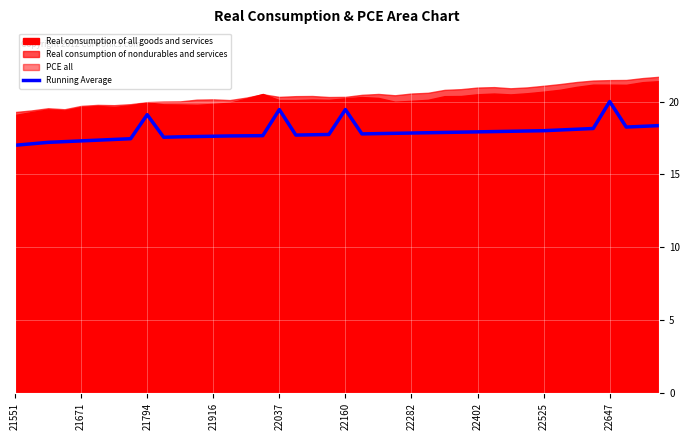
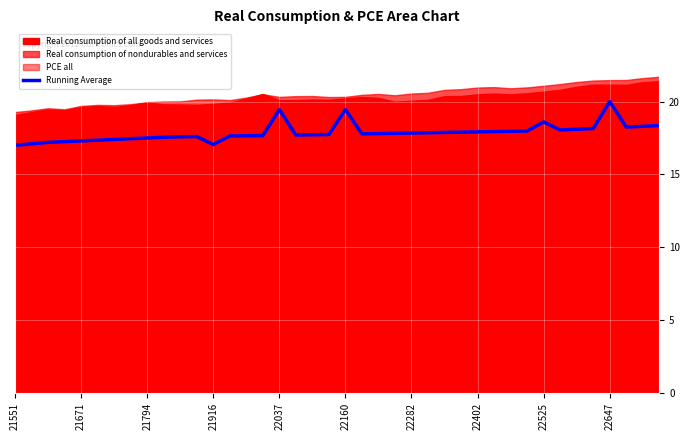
  {
    "Running Average": {
      "21551": 17.0,
      "21671": 17.3,
-     "21794": 19.1,
-     "21916": 17.6,
+     "21794": 17.5,
+     "21916": 17.1,
      "22037": 19.5,
      "22160": 19.5,
      "22282": 17.8,
      "22402": 17.9,
-     "22525": 18.0,
+     "22525": 18.6,
      "22647": 20.0
    }
  }
